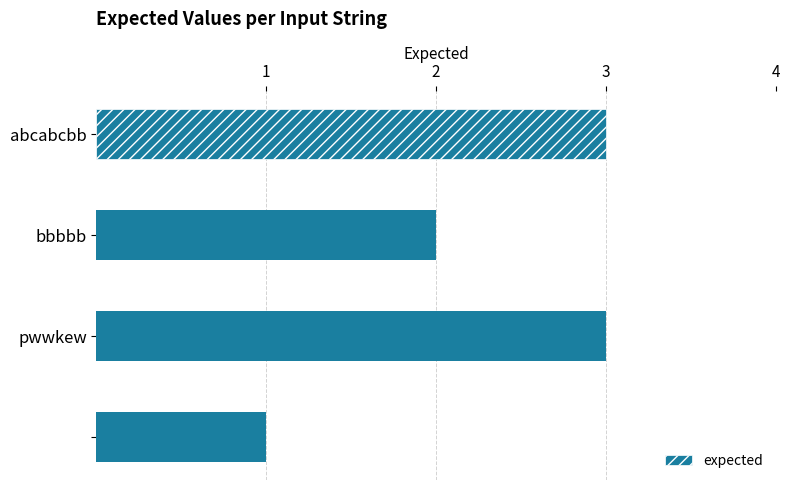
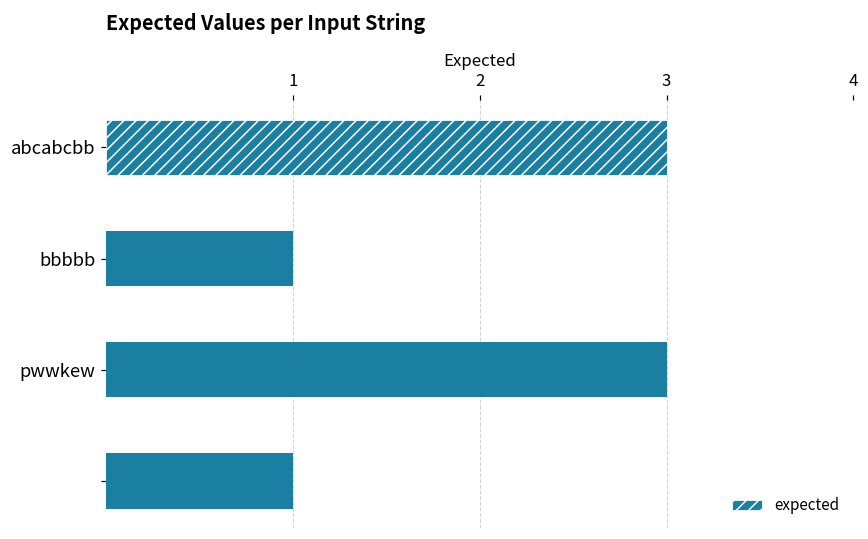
  {
    "abcabcbb": 3,
-   "bbbbb": 2,
+   "bbbbb": 1,
    "pwwkew": 3
  }
